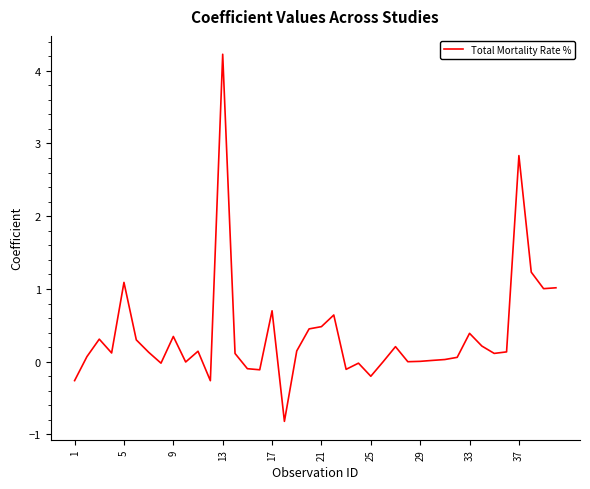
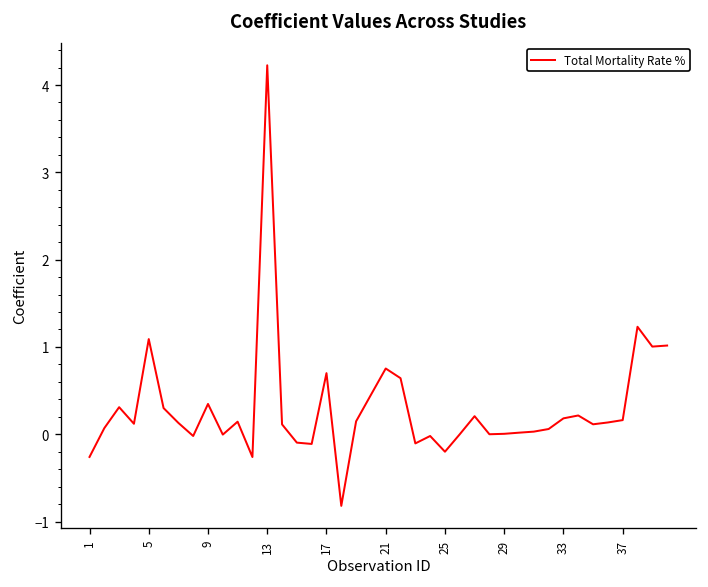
  {
    "1": -0.3,
    "5": 1.1,
    "9": 0.3,
    "13": 4.2,
    "17": 0.7,
-   "21": 0.5,
+   "21": 0.8,
    "25": -0.2,
    "29": 0.0,
-   "33": 0.4,
-   "37": 2.8
+   "33": 0.2,
+   "37": 0.2
  }
